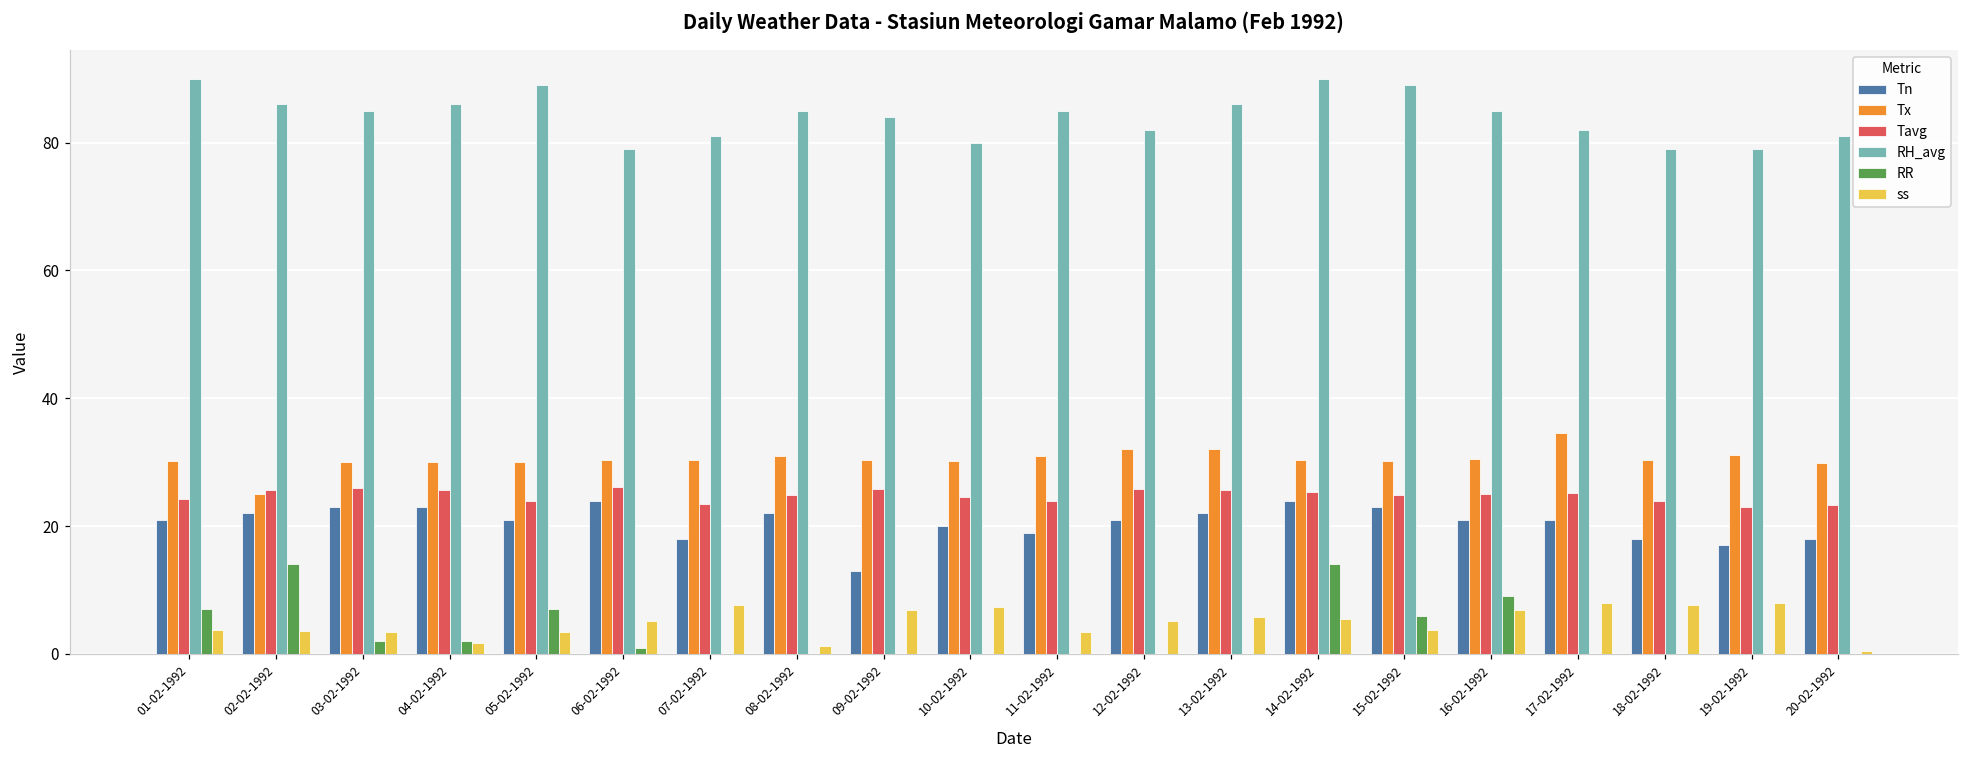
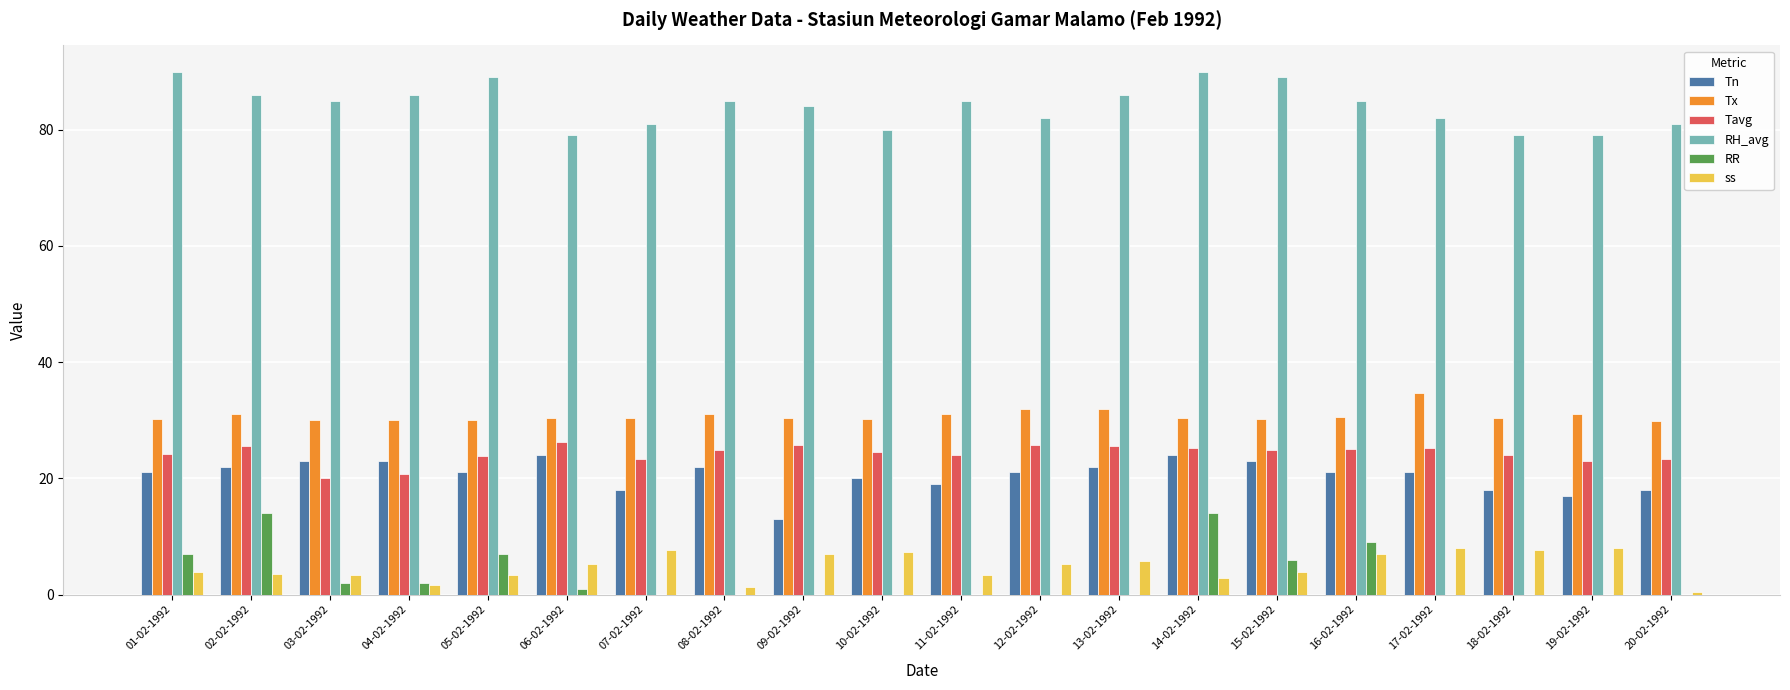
  {
    "Tn": {
      "01-02-1992": 21,
      "02-02-1992": 22,
      "03-02-1992": 23,
      "04-02-1992": 23,
      "05-02-1992": 21,
      "06-02-1992": 24,
      "07-02-1992": 18,
      "08-02-1992": 22,
      "09-02-1992": 13,
      "10-02-1992": 20,
      "11-02-1992": 19,
      "12-02-1992": 21,
      "13-02-1992": 22,
      "14-02-1992": 24,
      "15-02-1992": 23,
      "16-02-1992": 21,
      "17-02-1992": 21,
      "18-02-1992": 18,
      "19-02-1992": 17,
      "20-02-1992": 18
    },
    "Tx": {
      "01-02-1992": 30,
-     "02-02-1992": 25,
+     "02-02-1992": 31,
      "03-02-1992": 30,
      "04-02-1992": 30,
      "05-02-1992": 30,
      "06-02-1992": 30,
      "07-02-1992": 30,
      "08-02-1992": 31,
      "09-02-1992": 30,
      "10-02-1992": 30,
      "11-02-1992": 31,
      "12-02-1992": 32,
      "13-02-1992": 32,
      "14-02-1992": 30,
      "15-02-1992": 30,
      "16-02-1992": 31,
      "17-02-1992": 35,
      "18-02-1992": 30,
      "19-02-1992": 31,
      "20-02-1992": 30
    },
    "Tavg": {
      "01-02-1992": 24,
      "02-02-1992": 26,
-     "03-02-1992": 26,
-     "04-02-1992": 26,
+     "03-02-1992": 20,
+     "04-02-1992": 21,
      "05-02-1992": 24,
      "06-02-1992": 26,
      "07-02-1992": 23,
      "08-02-1992": 25,
      "09-02-1992": 26,
      "10-02-1992": 25,
      "11-02-1992": 24,
      "12-02-1992": 26,
      "13-02-1992": 26,
      "14-02-1992": 25,
      "15-02-1992": 25,
      "16-02-1992": 25,
      "17-02-1992": 25,
      "18-02-1992": 24,
      "19-02-1992": 23,
      "20-02-1992": 23
    },
    "RH_avg": {
      "01-02-1992": 90,
      "02-02-1992": 86,
      "03-02-1992": 85,
      "04-02-1992": 86,
      "05-02-1992": 89,
      "06-02-1992": 79,
      "07-02-1992": 81,
      "08-02-1992": 85,
      "09-02-1992": 84,
      "10-02-1992": 80,
      "11-02-1992": 85,
      "12-02-1992": 82,
      "13-02-1992": 86,
      "14-02-1992": 90,
      "15-02-1992": 89,
      "16-02-1992": 85,
      "17-02-1992": 82,
      "18-02-1992": 79,
      "19-02-1992": 79,
      "20-02-1992": 81
    },
    "RR": {
      "01-02-1992": 7,
      "02-02-1992": 14,
      "03-02-1992": 2,
      "04-02-1992": 2,
      "05-02-1992": 7,
      "06-02-1992": 1,
      "07-02-1992": 0,
      "08-02-1992": 0,
      "09-02-1992": 0,
      "10-02-1992": 0,
      "11-02-1992": 0,
      "12-02-1992": 0,
      "13-02-1992": 0,
      "14-02-1992": 14,
      "15-02-1992": 6,
      "16-02-1992": 9,
      "17-02-1992": 0,
      "18-02-1992": 0,
      "19-02-1992": 0,
      "20-02-1992": 0
    },
    "ss": {
      "01-02-1992": 4,
      "02-02-1992": 4,
      "03-02-1992": 3,
      "04-02-1992": 2,
      "05-02-1992": 3,
      "06-02-1992": 5,
      "07-02-1992": 8,
      "08-02-1992": 1,
      "09-02-1992": 7,
      "10-02-1992": 7,
      "11-02-1992": 3,
      "12-02-1992": 5,
      "13-02-1992": 6,
-     "14-02-1992": 5,
+     "14-02-1992": 3,
      "15-02-1992": 4,
      "16-02-1992": 7,
      "17-02-1992": 8,
      "18-02-1992": 8,
      "19-02-1992": 8
    }
  }
